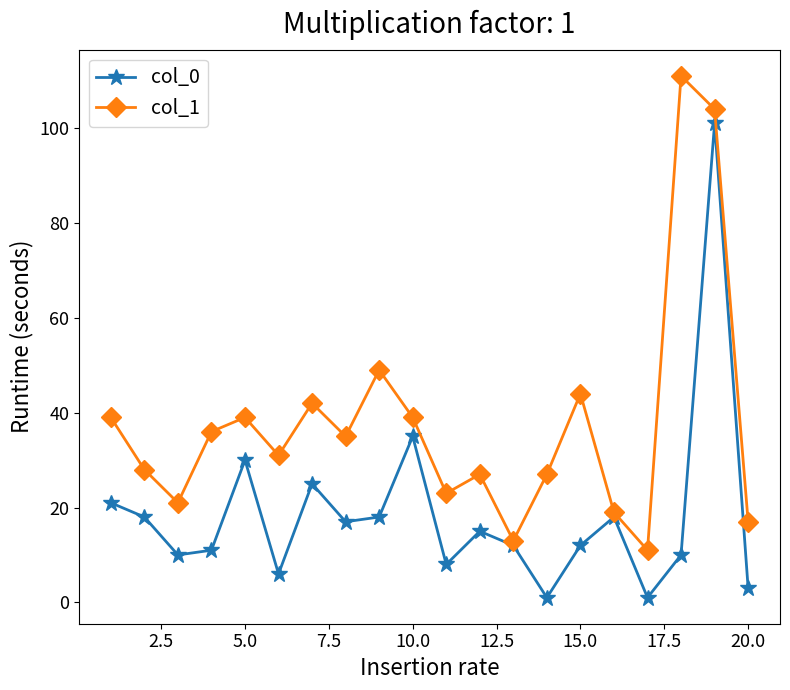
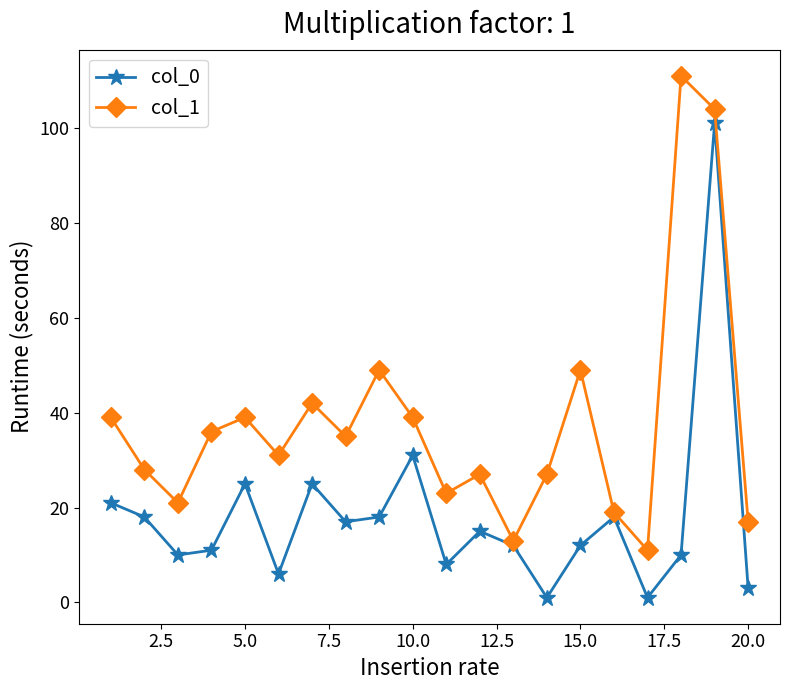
  {
    "col_0": {
-     "5.0": 30,
-     "10.0": 35,
+     "5.0": 25,
+     "10.0": 31,
      "15.0": 12,
      "20.0": 3
    },
    "col_1": {
      "5.0": 39,
      "10.0": 39,
-     "15.0": 44,
+     "15.0": 49,
      "20.0": 17
    }
  }
